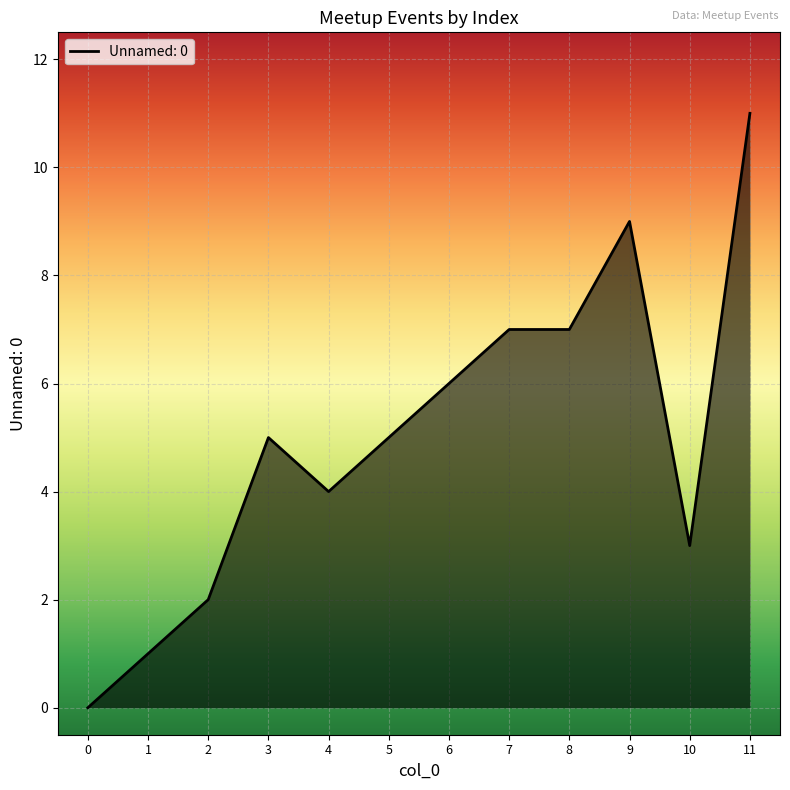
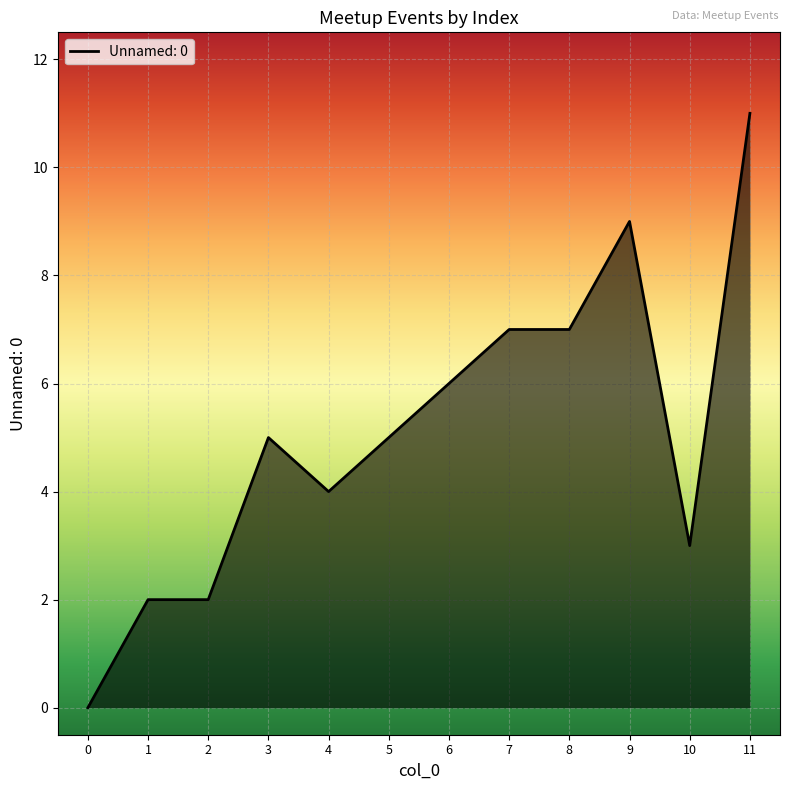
  {
    "0": 0,
-   "1": 1,
+   "1": 2,
    "2": 2,
    "3": 5,
    "4": 4,
    "5": 5,
    "6": 6,
    "7": 7,
    "8": 7,
    "9": 9,
    "10": 3,
    "11": 11
  }
